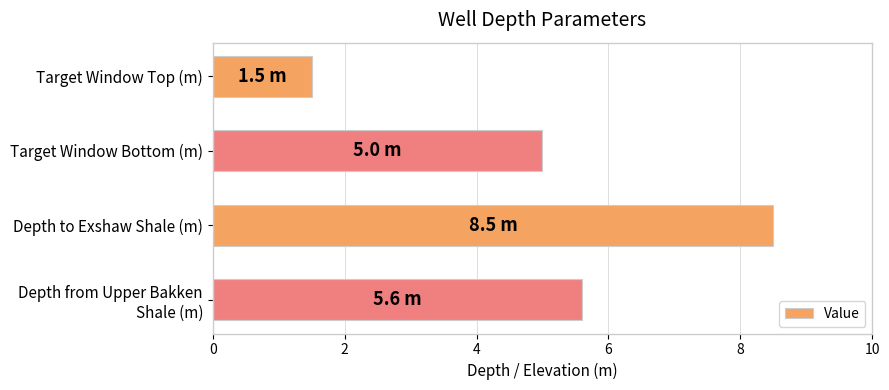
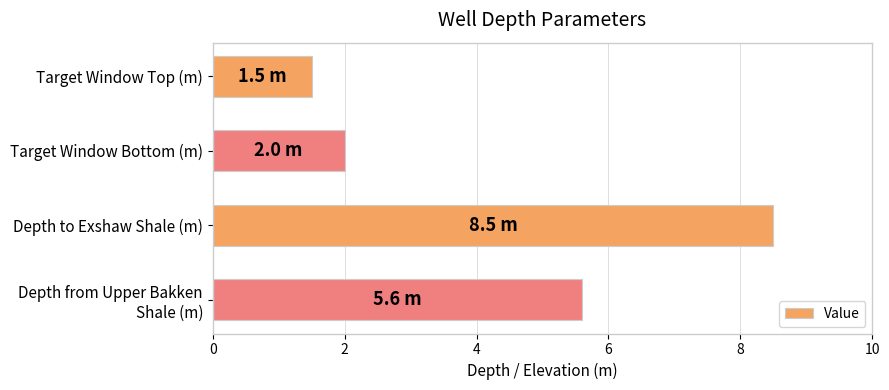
  {
    "Target Window Top (m)": 1.5,
-   "Target Window Bottom (m)": 5.0,
+   "Target Window Bottom (m)": 2.0,
    "Depth to Exshaw Shale (m)": 8.5,
    "Depth from Upper Bakken Shale (m)": 5.6
  }
